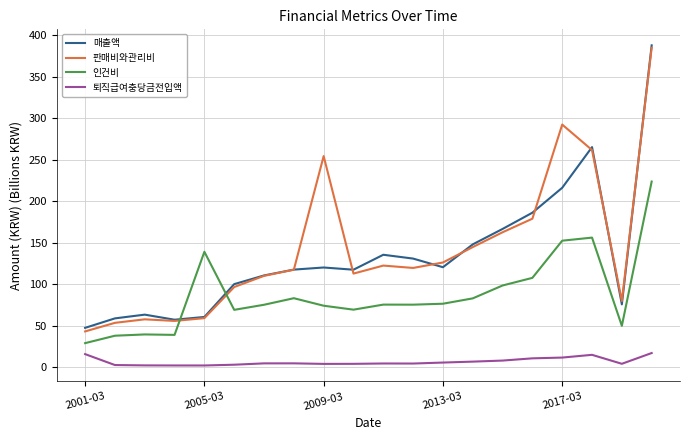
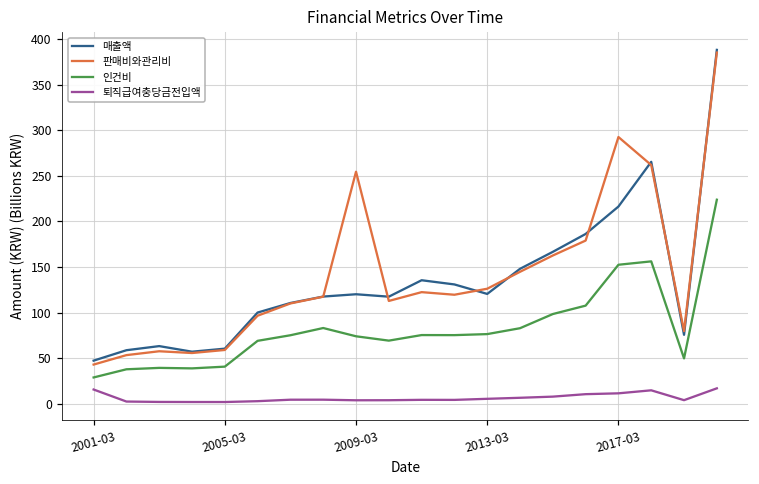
  {
    "매출액": {
      "2001-03": 50,
      "2009-03": 120,
      "2013-03": 120,
      "2017-03": 220
    },
    "판매비와관리비": {
      "2001-03": 40,
      "2009-03": 250,
      "2013-03": 130,
      "2017-03": 290
    },
    "인건비": {
      "2001-03": 30,
-     "2005-03": 140,
+     "2005-03": 40,
      "2009-03": 70,
      "2013-03": 80,
      "2017-03": 150
    },
    "퇴직급여충당금전입액": {
      "2001-03": 20,
      "2005-03": 0,
      "2009-03": 0,
      "2013-03": 10,
      "2017-03": 10
    }
  }
